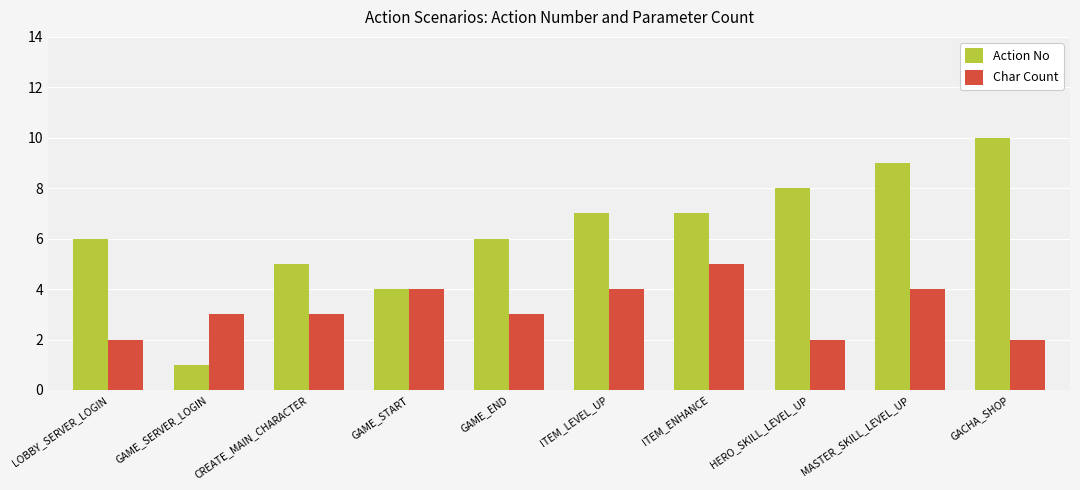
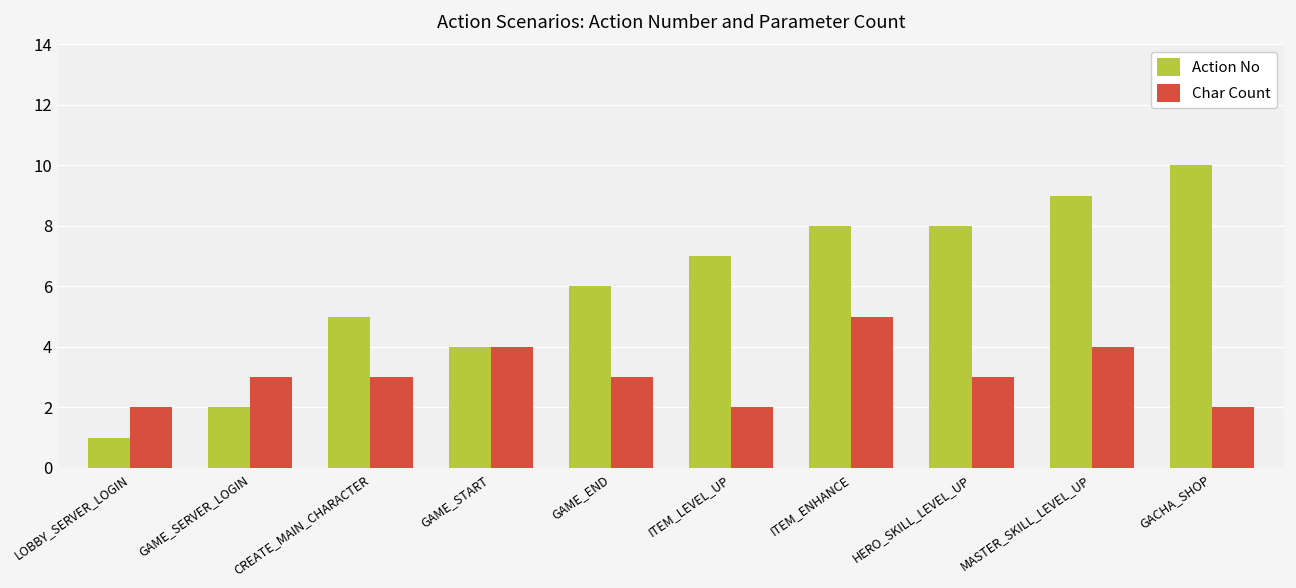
  {
    "Action No": {
-     "LOBBY_SERVER_LOGIN": 6,
-     "GAME_SERVER_LOGIN": 1,
+     "LOBBY_SERVER_LOGIN": 1,
+     "GAME_SERVER_LOGIN": 2,
      "CREATE_MAIN_CHARACTER": 5,
      "GAME_START": 4,
      "GAME_END": 6,
      "ITEM_LEVEL_UP": 7,
-     "ITEM_ENHANCE": 7,
+     "ITEM_ENHANCE": 8,
      "HERO_SKILL_LEVEL_UP": 8,
      "MASTER_SKILL_LEVEL_UP": 9,
      "GACHA_SHOP": 10
    },
    "Char Count": {
      "LOBBY_SERVER_LOGIN": 2,
      "GAME_SERVER_LOGIN": 3,
      "CREATE_MAIN_CHARACTER": 3,
      "GAME_START": 4,
      "GAME_END": 3,
-     "ITEM_LEVEL_UP": 4,
+     "ITEM_LEVEL_UP": 2,
      "ITEM_ENHANCE": 5,
-     "HERO_SKILL_LEVEL_UP": 2,
+     "HERO_SKILL_LEVEL_UP": 3,
      "MASTER_SKILL_LEVEL_UP": 4,
      "GACHA_SHOP": 2
    }
  }
